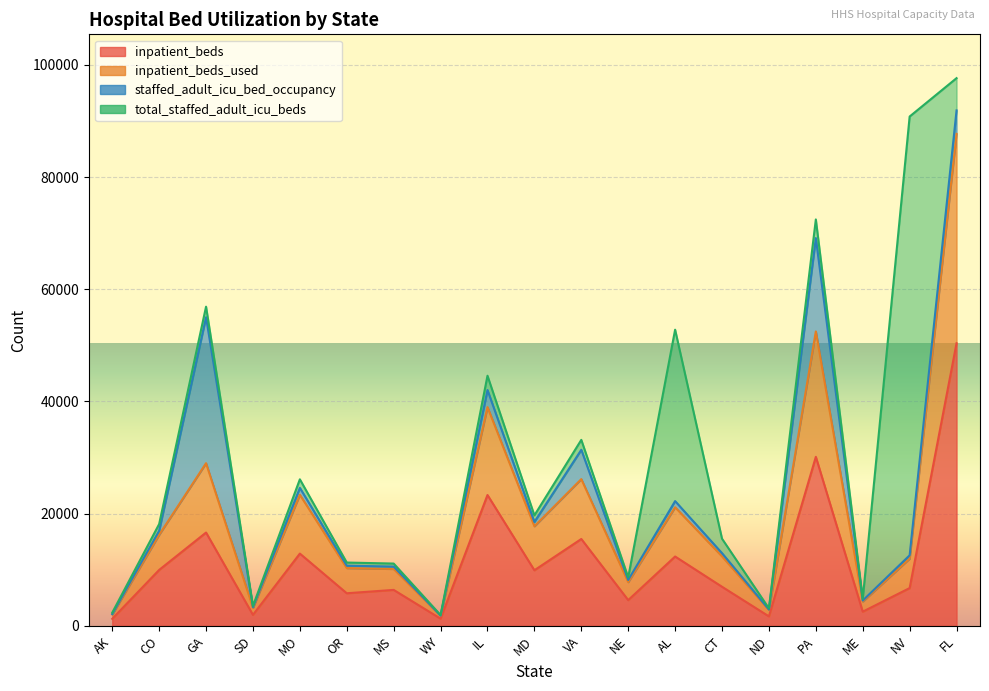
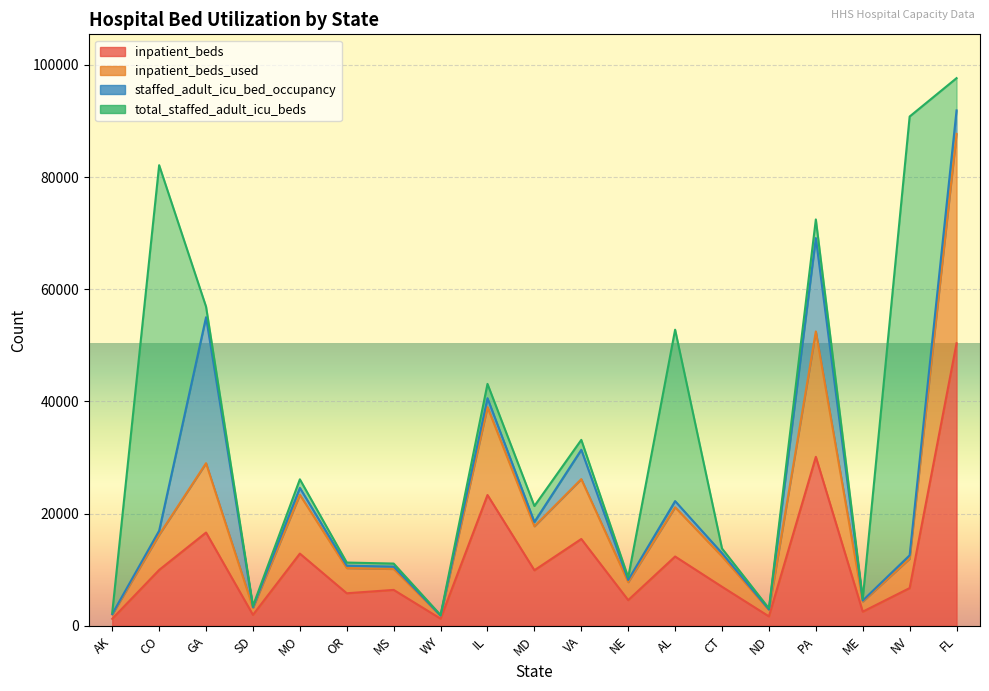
  {
    "staffed_adult_icu_bed_occupancy": {
      "CO": 1000,
      "GA": 26000,
      "MO": 1000,
-     "IL": 3000,
+     "IL": 2000,
      "MD": 1000,
      "VA": 5000,
      "AL": 1000,
      "CT": 1000,
      "PA": 17000,
      "NV": 1000,
      "FL": 4000
    },
    "total_staffed_adult_icu_beds": {
-     "CO": 1000,
+     "CO": 65000,
      "GA": 2000,
      "MO": 2000,
      "OR": 1000,
      "MS": 1000,
      "IL": 3000,
-     "MD": 1000,
+     "MD": 3000,
      "VA": 2000,
      "NE": 0,
      "AL": 31000,
-     "CT": 3000,
+     "CT": 1000,
      "PA": 3000,
      "NV": 78000,
      "FL": 6000
    }
  }
